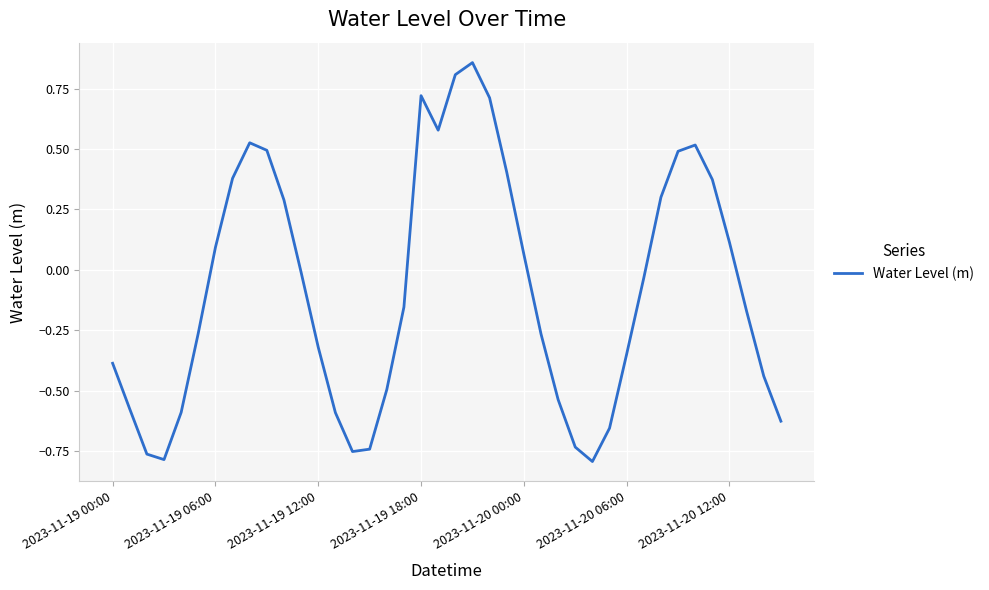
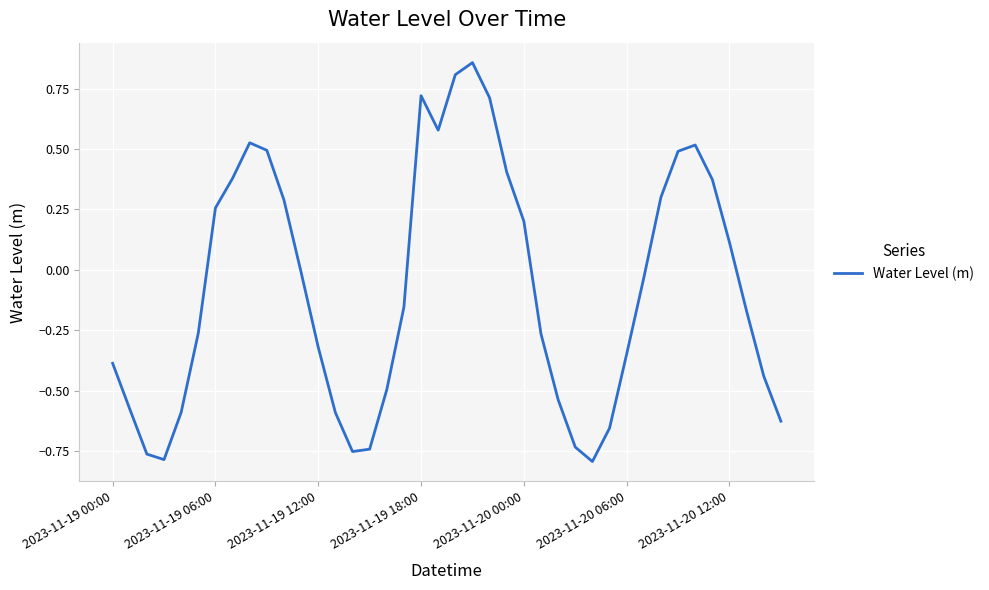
  {
    "2023-11-19 00:00": -0.39,
-   "2023-11-19 06:00": 0.09,
+   "2023-11-19 06:00": 0.26,
    "2023-11-19 12:00": -0.32,
    "2023-11-19 18:00": 0.72,
-   "2023-11-20 00:00": 0.06,
+   "2023-11-20 00:00": 0.20,
    "2023-11-20 06:00": -0.35,
    "2023-11-20 12:00": 0.11
  }
